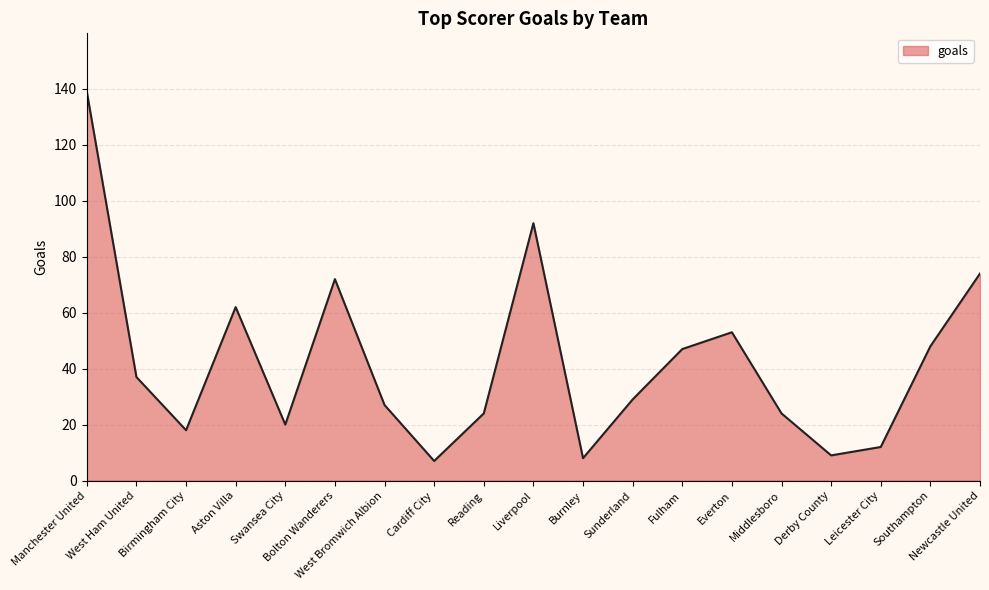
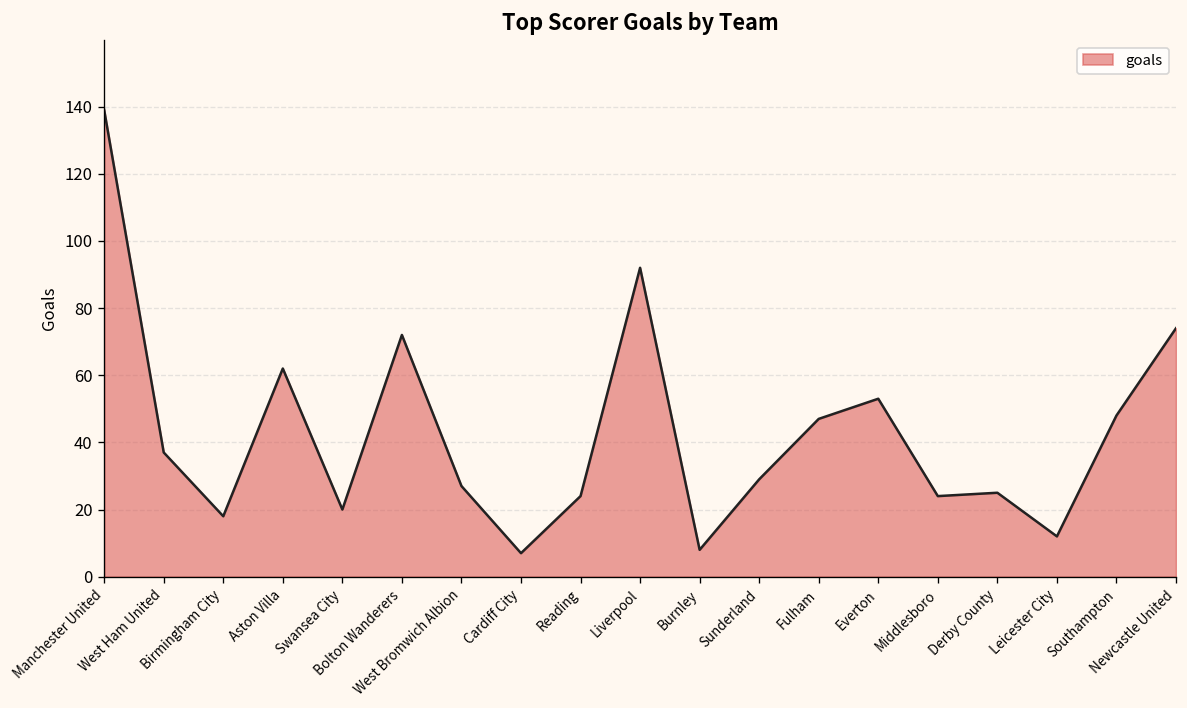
  {
    "Manchester United": 139,
    "West Ham United": 37,
    "Birmingham City": 18,
    "Aston Villa": 62,
    "Swansea City": 20,
    "Bolton Wanderers": 72,
    "West Bromwich Albion": 27,
    "Cardiff City": 7,
    "Reading": 24,
    "Liverpool": 92,
    "Burnley": 8,
    "Sunderland": 29,
    "Fulham": 47,
    "Everton": 53,
    "Middlesboro": 24,
-   "Derby County": 9,
+   "Derby County": 25,
    "Leicester City": 12,
    "Southampton": 48,
    "Newcastle United": 74
  }
